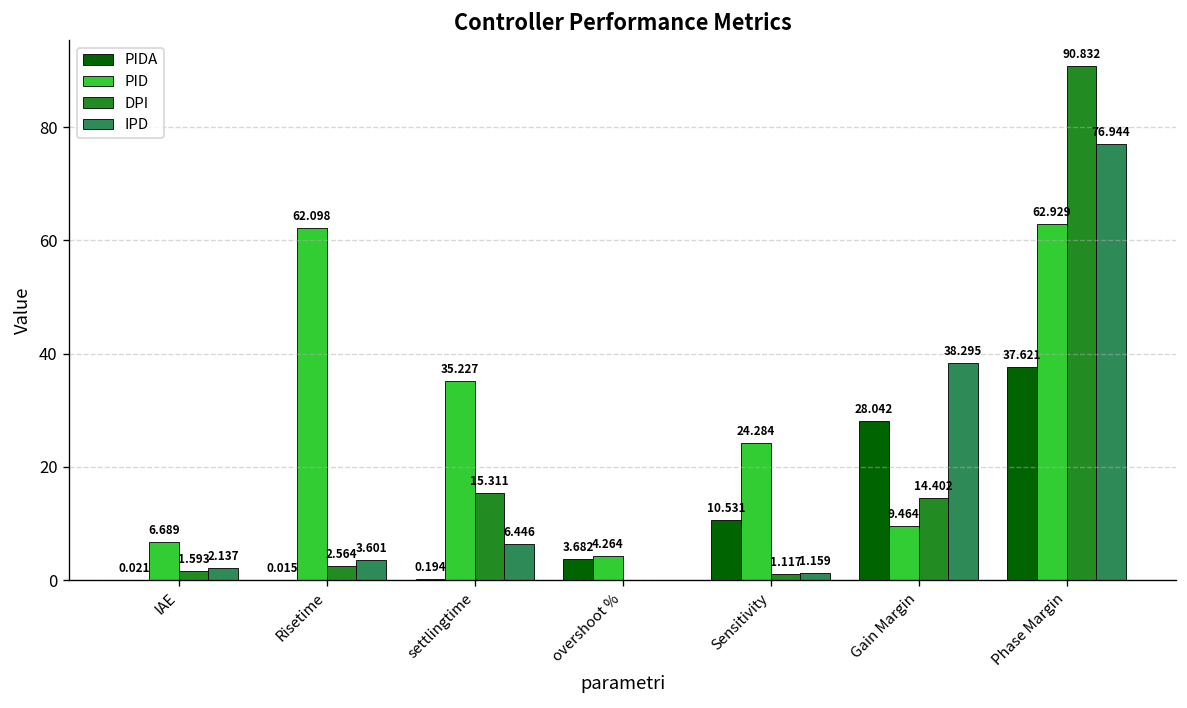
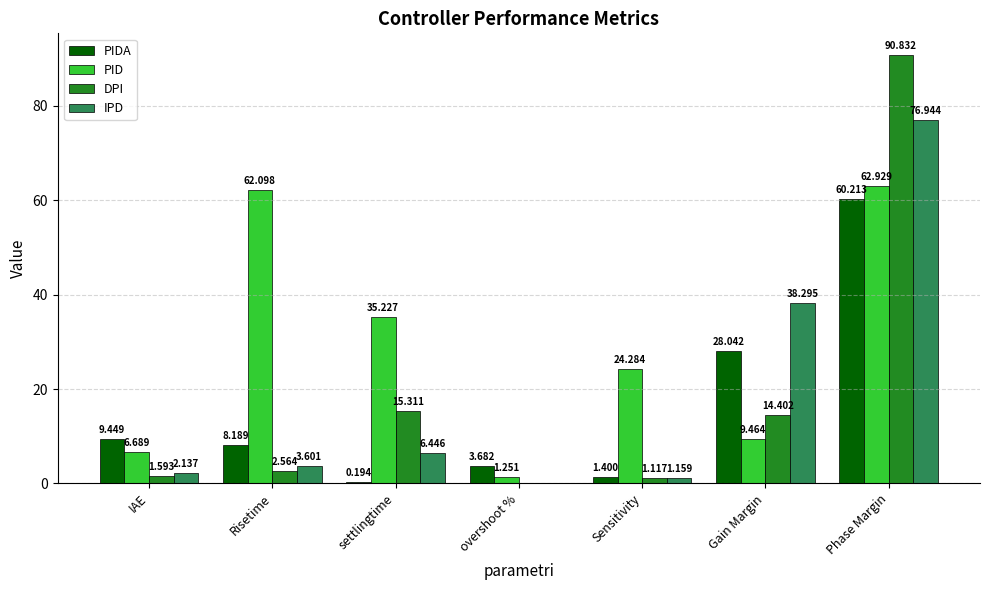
  {
    "PIDA": {
-     "IAE": 0.021,
-     "Risetime": 0.015,
+     "IAE": 9.449,
+     "Risetime": 8.189,
      "settlingtime": 0.194,
      "overshoot %": 3.682,
-     "Sensitivity": 10.531,
+     "Sensitivity": 1.400,
      "Gain Margin": 28.042,
-     "Phase Margin": 37.621
+     "Phase Margin": 60.213
    },
    "PID": {
      "IAE": 6.689,
      "Risetime": 62.098,
      "settlingtime": 35.227,
-     "overshoot %": 4.264,
+     "overshoot %": 1.251,
      "Sensitivity": 24.284,
      "Gain Margin": 9.464,
      "Phase Margin": 62.929
    }
  }
